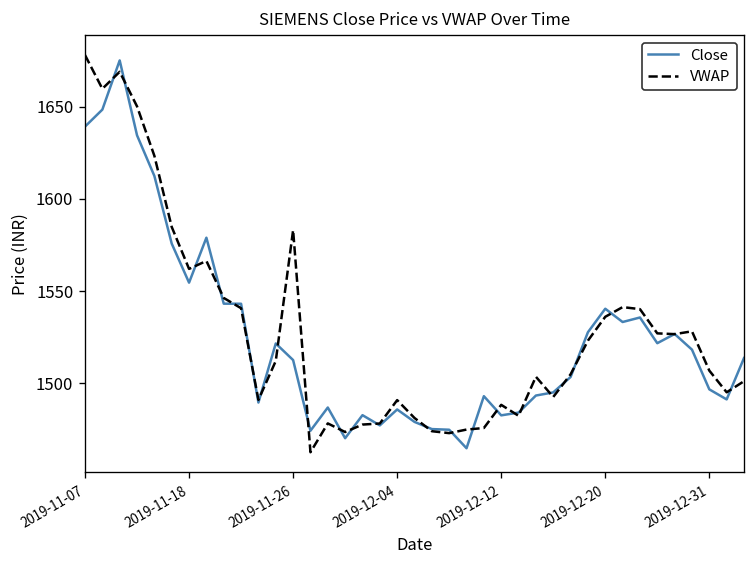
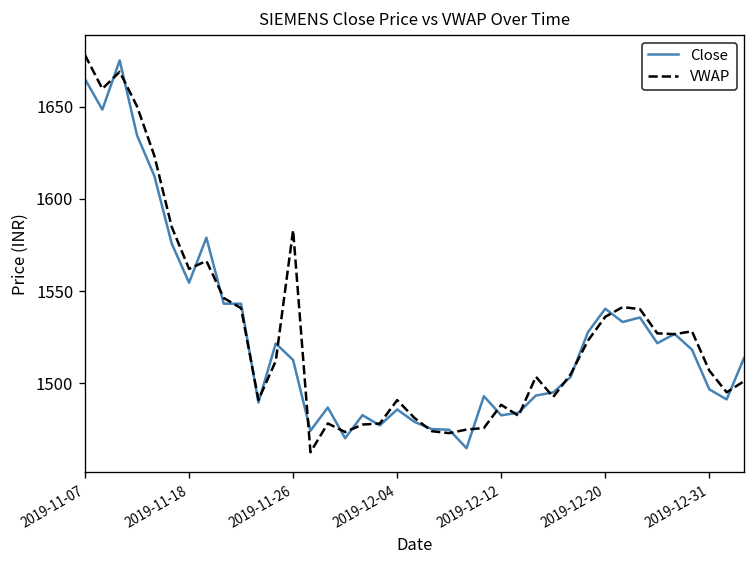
  {
    "Close": {
-     "2019-11-07": 1639,
+     "2019-11-07": 1665,
      "2019-11-18": 1555,
      "2019-11-26": 1513,
      "2019-12-04": 1486,
      "2019-12-12": 1483,
      "2019-12-20": 1540,
      "2019-12-31": 1497
    },
    "VWAP": {
      "2019-11-07": 1678,
      "2019-11-18": 1562,
      "2019-11-26": 1583,
      "2019-12-04": 1491,
      "2019-12-12": 1488,
      "2019-12-20": 1536,
      "2019-12-31": 1507
    }
  }
